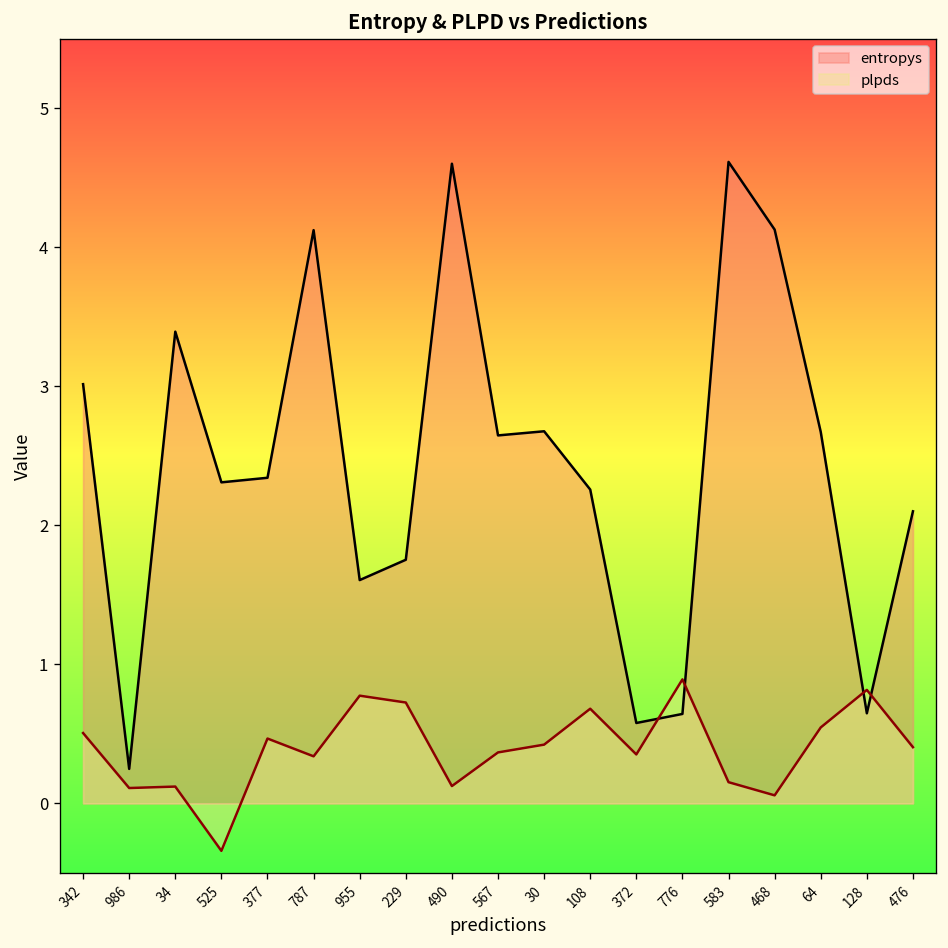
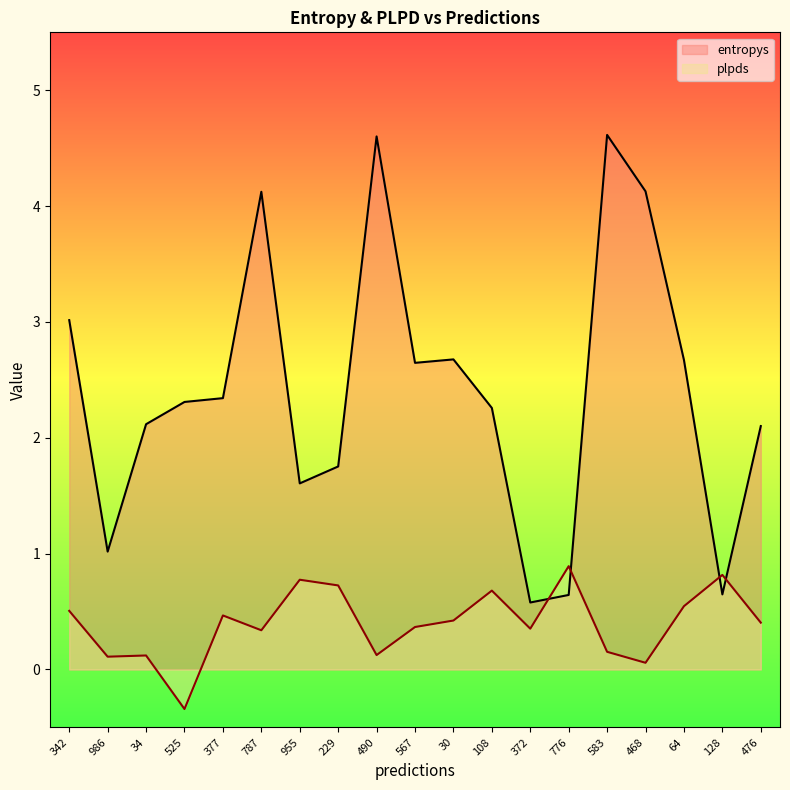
  {
    "entropys": {
      "342": 3.02,
-     "986": 0.25,
-     "34": 3.39,
+     "986": 1.02,
+     "34": 2.12,
      "525": 2.31,
      "377": 2.34,
      "787": 4.12,
      "955": 1.61,
      "229": 1.75,
      "490": 4.60,
      "567": 2.65,
      "30": 2.68,
      "108": 2.26,
      "372": 0.58,
      "776": 0.64,
      "583": 4.61,
      "468": 4.13,
      "64": 2.67,
      "128": 0.65,
      "476": 2.10
    }
  }
